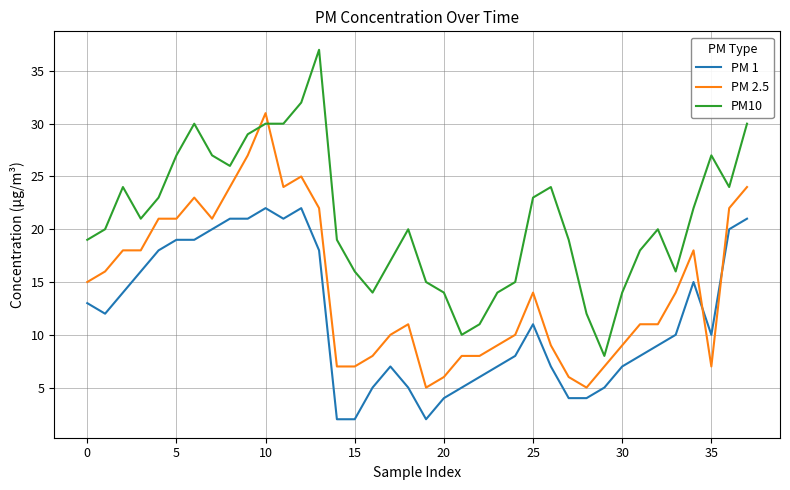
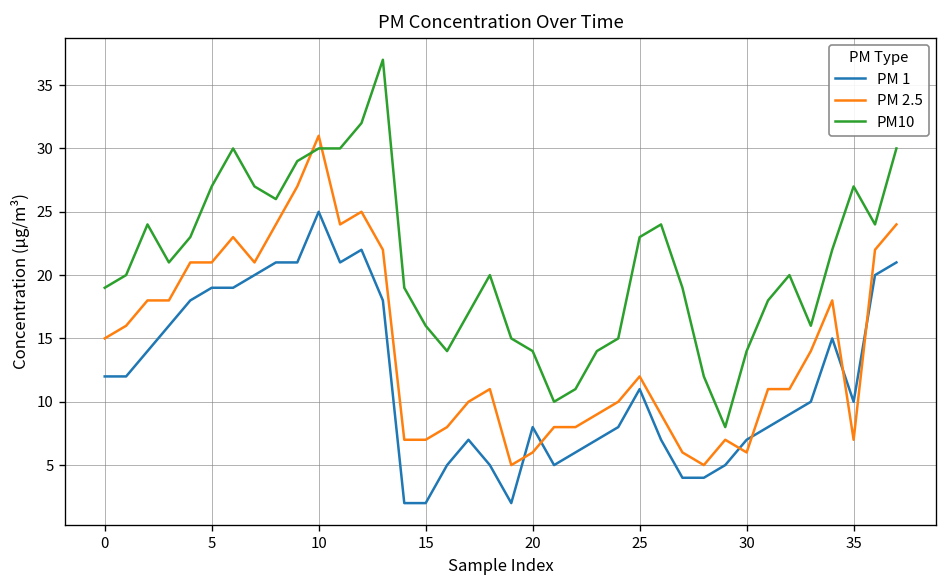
  {
    "PM 1": {
-     "0": 13,
+     "0": 12,
      "5": 19,
-     "10": 22,
+     "10": 25,
      "15": 2,
-     "20": 4,
+     "20": 8,
      "25": 11,
      "30": 7,
      "35": 10
    },
    "PM 2.5": {
      "0": 15,
      "5": 21,
      "10": 31,
      "15": 7,
      "20": 6,
-     "25": 14,
-     "30": 9,
+     "25": 12,
+     "30": 6,
      "35": 7
    },
    "PM10": {
      "0": 19,
      "5": 27,
      "10": 30,
      "15": 16,
      "20": 14,
      "25": 23,
      "30": 14,
      "35": 27
    }
  }
